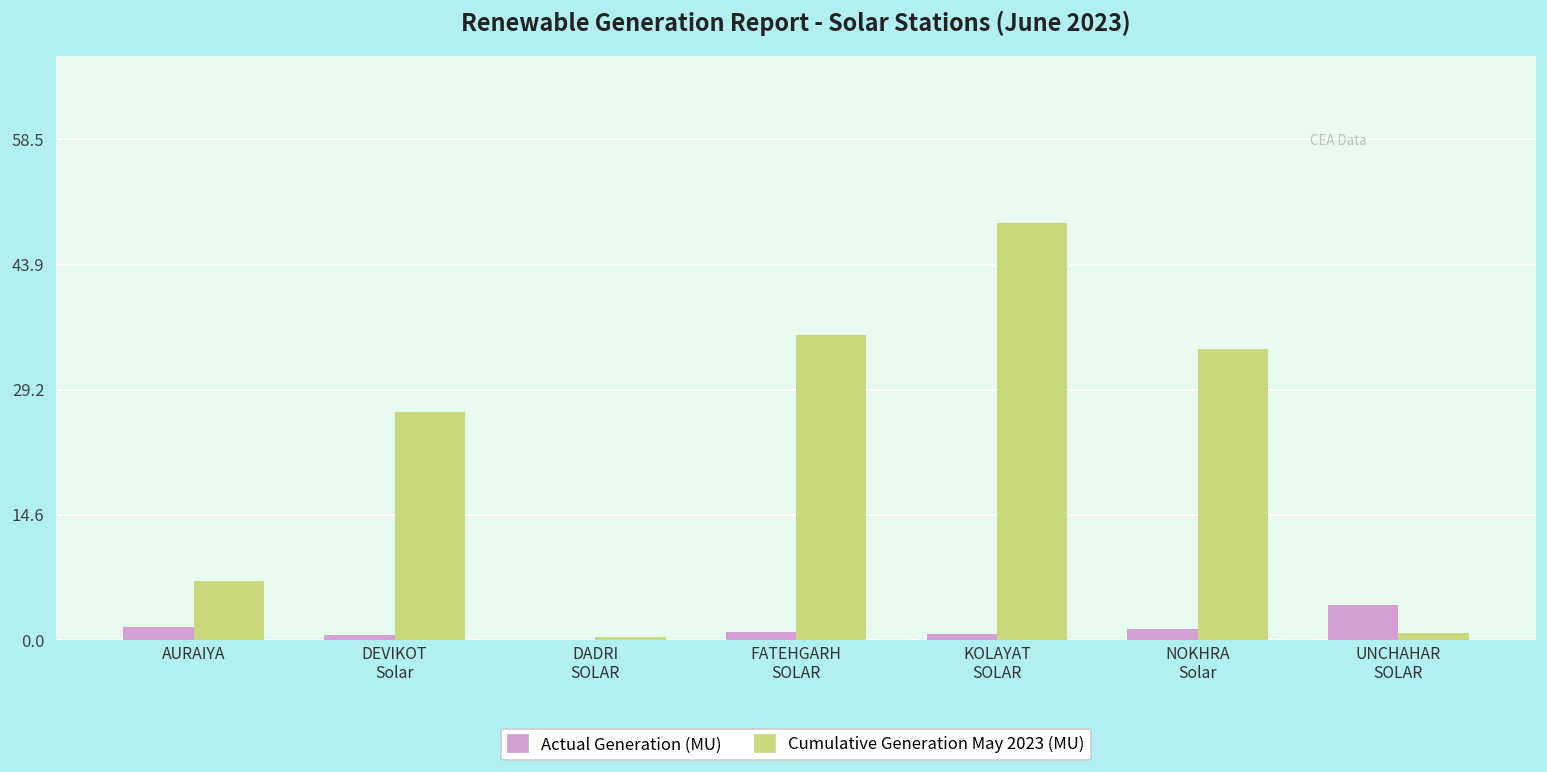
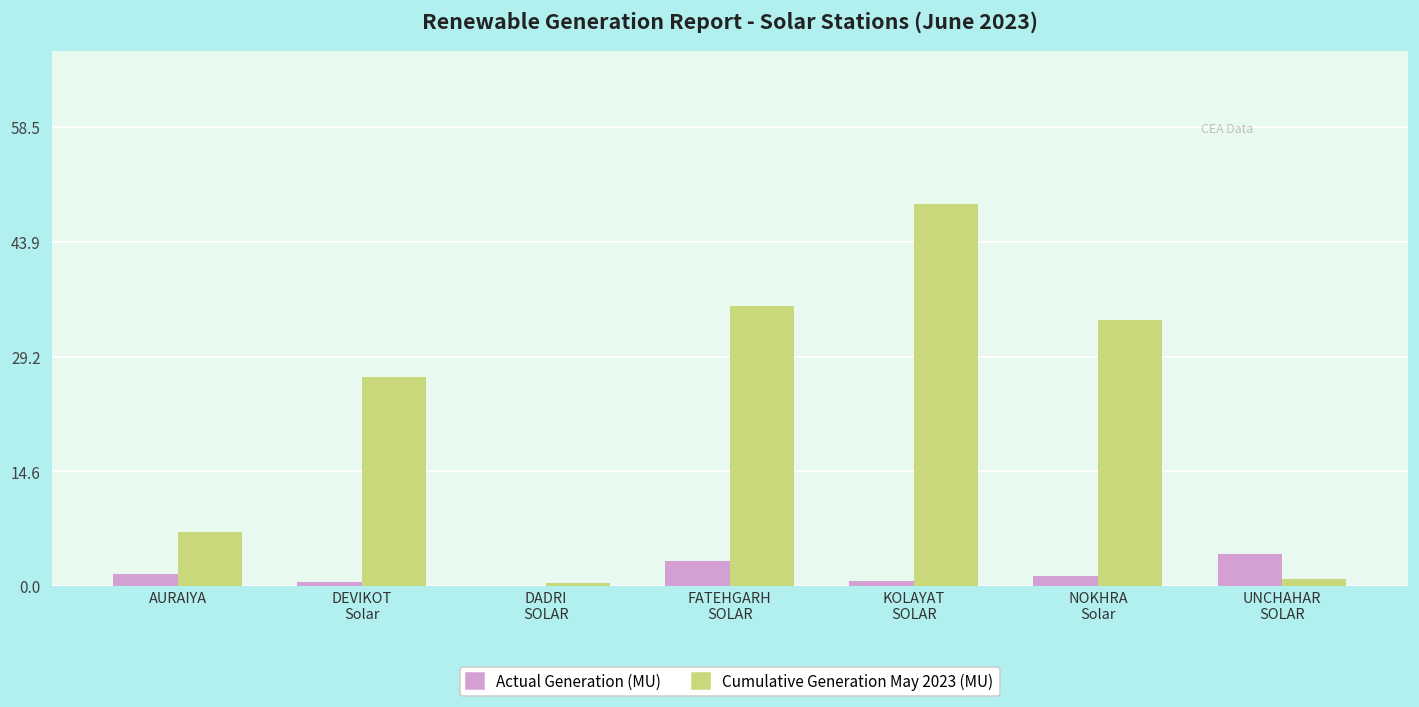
  {
    "Actual Generation (MU)": {
      "AURAIYA": 2,
      "DEVIKOT Solar": 1,
-     "FATEHGARH SOLAR": 1,
+     "FATEHGARH SOLAR": 3,
      "KOLAYAT SOLAR": 1,
      "NOKHRA Solar": 1,
      "UNCHAHAR SOLAR": 4
    },
    "Cumulative Generation May 2023 (MU)": {
      "AURAIYA": 7,
      "DEVIKOT Solar": 27,
      "FATEHGARH SOLAR": 36,
      "KOLAYAT SOLAR": 49,
      "NOKHRA Solar": 34,
      "UNCHAHAR SOLAR": 1
    }
  }
